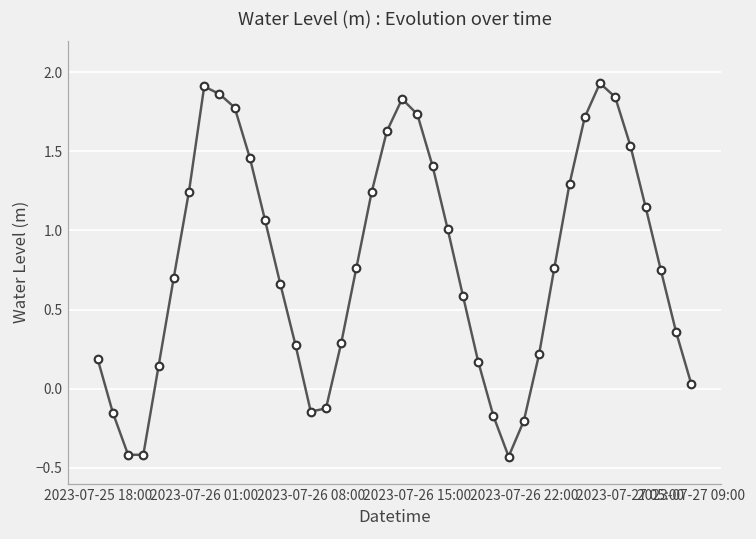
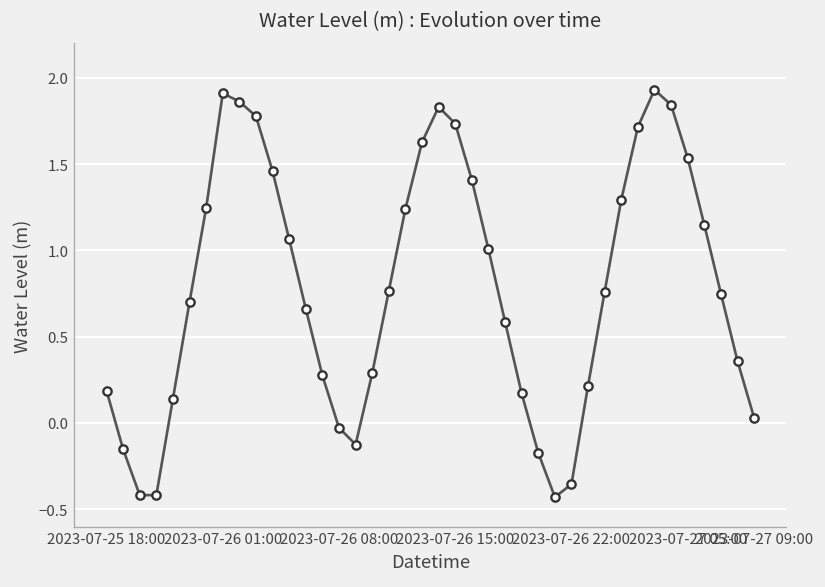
  {
    "2023-07-25 18:00": 0.19,
    "2023-07-26 01:00": 1.91,
-   "2023-07-26 08:00": -0.15,
+   "2023-07-26 08:00": -0.03,
    "2023-07-26 15:00": 1.73,
-   "2023-07-26 22:00": -0.20
+   "2023-07-26 22:00": -0.36
  }
